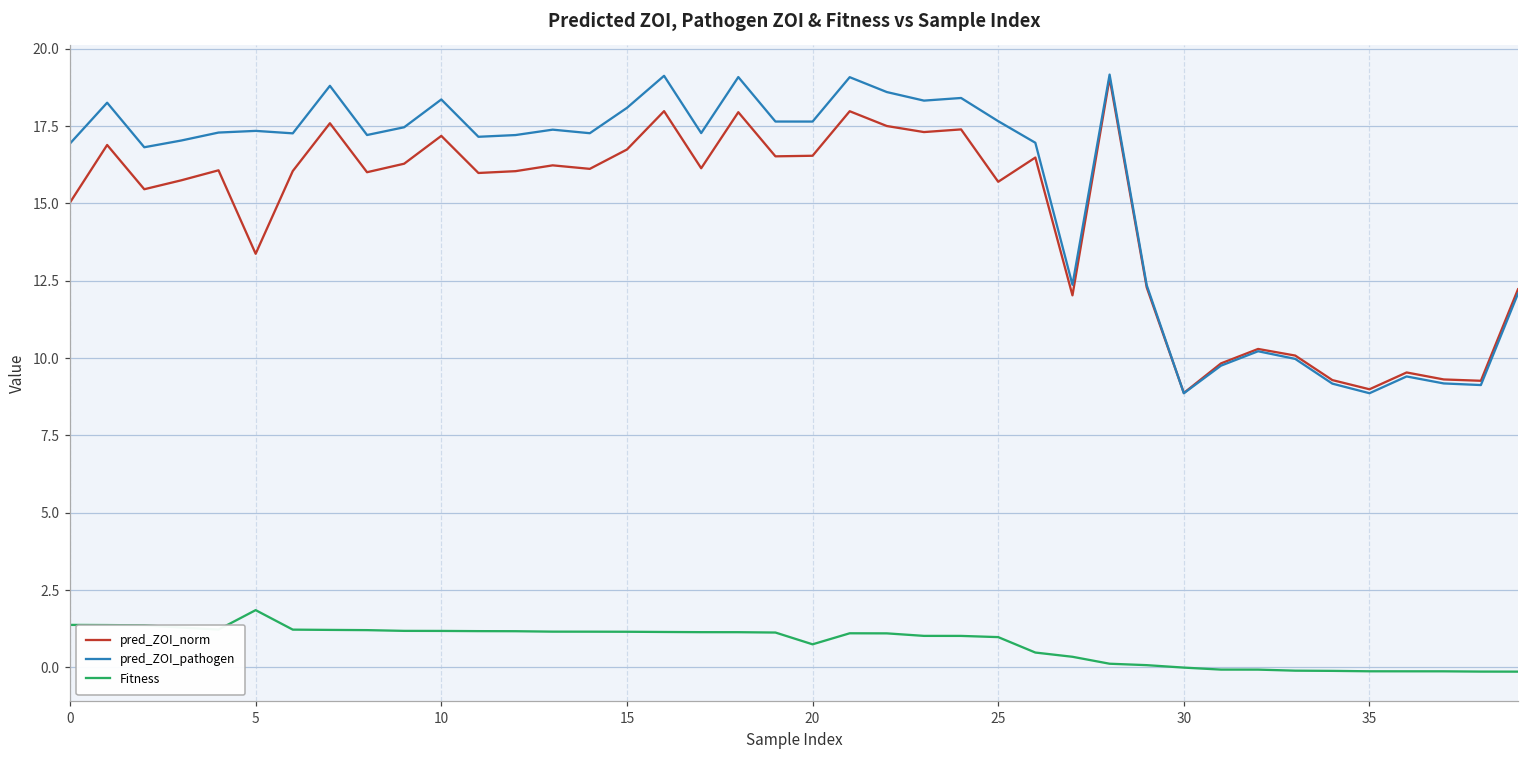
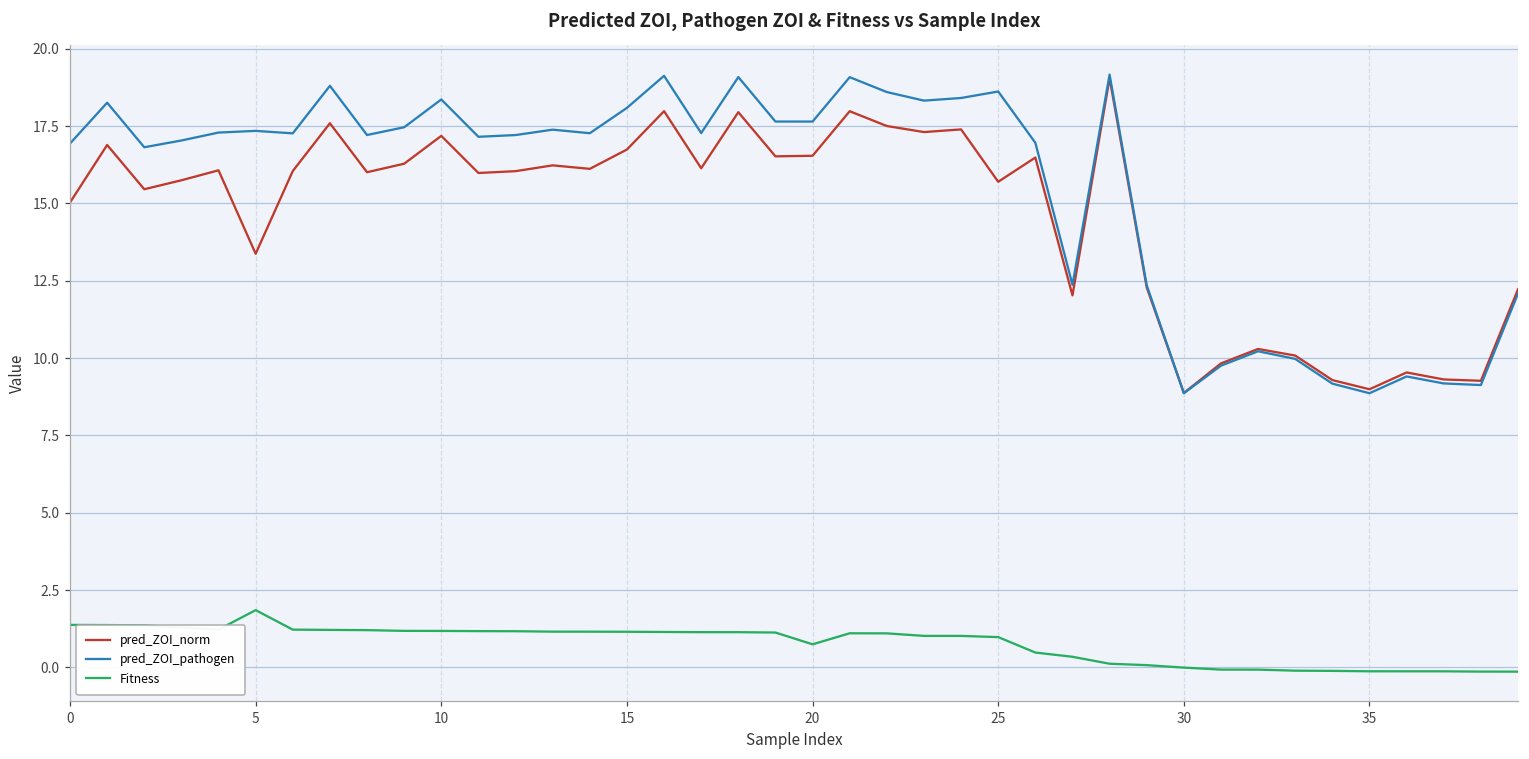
  {
    "pred_ZOI_norm": {
      "0": 15.0,
      "5": 13.4,
      "10": 17.2,
      "15": 16.7,
      "20": 16.5,
      "25": 15.7,
      "35": 9.0
    },
    "pred_ZOI_pathogen": {
      "0": 16.9,
      "5": 17.3,
      "10": 18.4,
      "15": 18.1,
      "20": 17.6,
-     "25": 17.7,
+     "25": 18.6,
      "35": 8.9
    },
    "Fitness": {
      "0": 1.4,
      "5": 1.8,
      "10": 1.2,
      "15": 1.2,
      "20": 0.7,
      "25": 1.0,
      "30": 0.0,
      "35": -0.1
    }
  }
